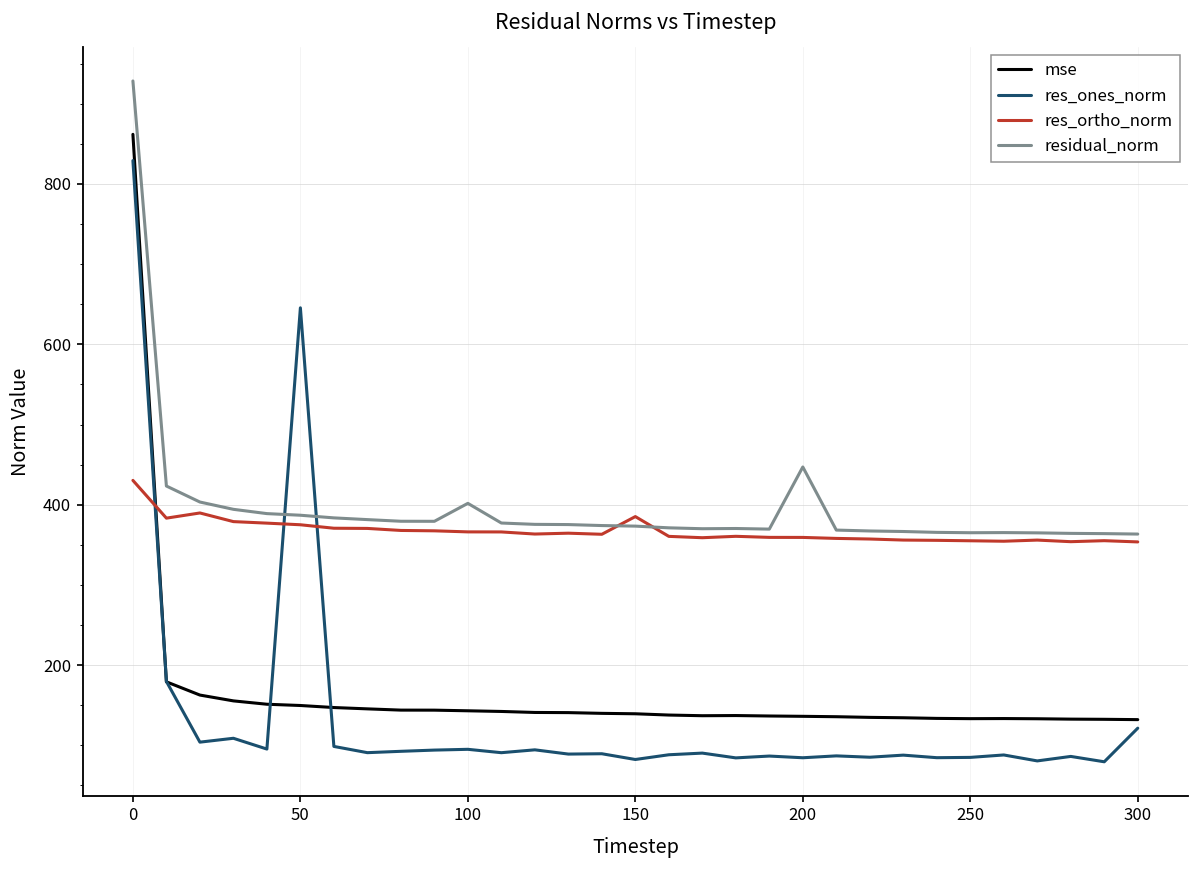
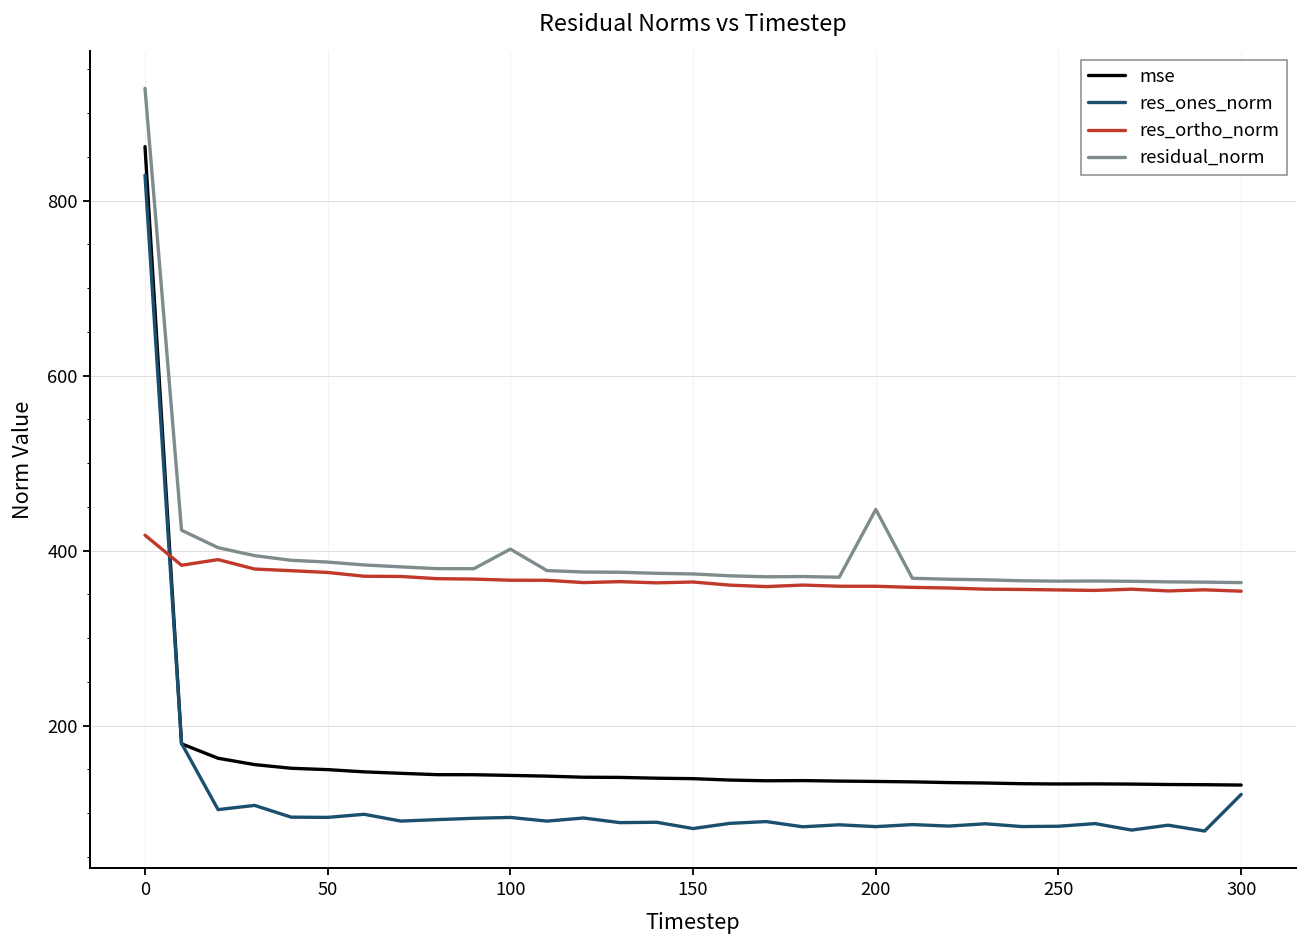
  {
    "mse": {
      "0": 860,
      "50": 150,
      "100": 140,
      "150": 140,
      "200": 140,
      "250": 130,
      "300": 130
    },
    "res_ones_norm": {
      "0": 830,
-     "50": 650,
+     "50": 100,
      "100": 100,
      "150": 80,
      "200": 80,
      "250": 80,
      "300": 120
    },
    "res_ortho_norm": {
-     "0": 430,
+     "0": 420,
      "50": 380,
      "100": 370,
-     "150": 390,
+     "150": 360,
      "200": 360,
      "250": 360,
      "300": 350
    },
    "residual_norm": {
      "0": 930,
      "50": 390,
      "100": 400,
      "150": 370,
      "200": 450,
      "250": 370,
      "300": 360
    }
  }
